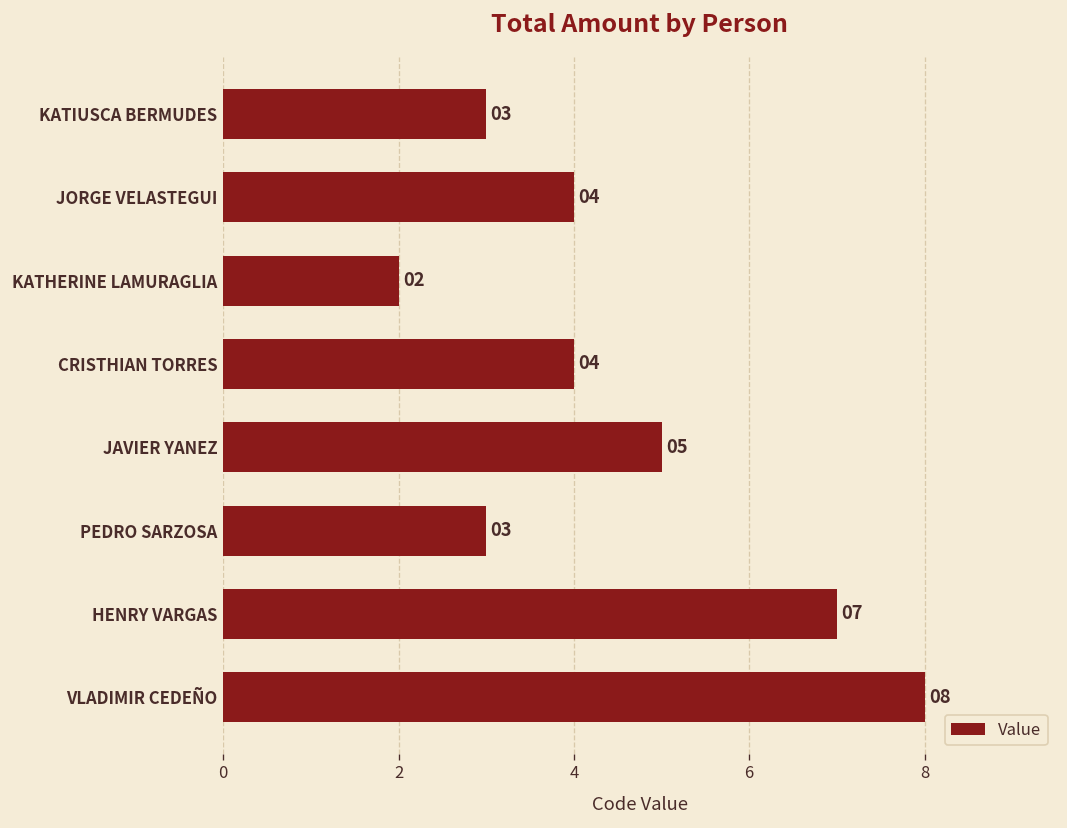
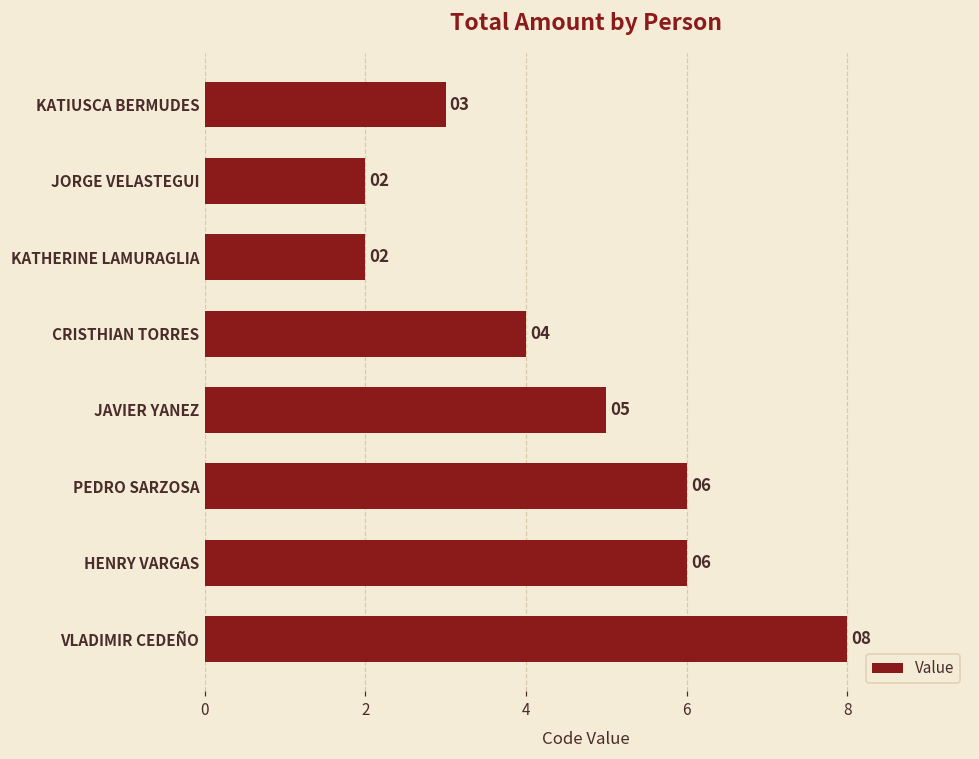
  {
    "KATIUSCA BERMUDES": "03",
-   "JORGE VELASTEGUI": "04",
+   "JORGE VELASTEGUI": "02",
    "KATHERINE LAMURAGLIA": "02",
    "CRISTHIAN TORRES": "04",
    "JAVIER YANEZ": "05",
-   "PEDRO SARZOSA": "03",
-   "HENRY VARGAS": "07",
+   "PEDRO SARZOSA": "06",
+   "HENRY VARGAS": "06",
    "VLADIMIR CEDEÑO": "08"
  }
